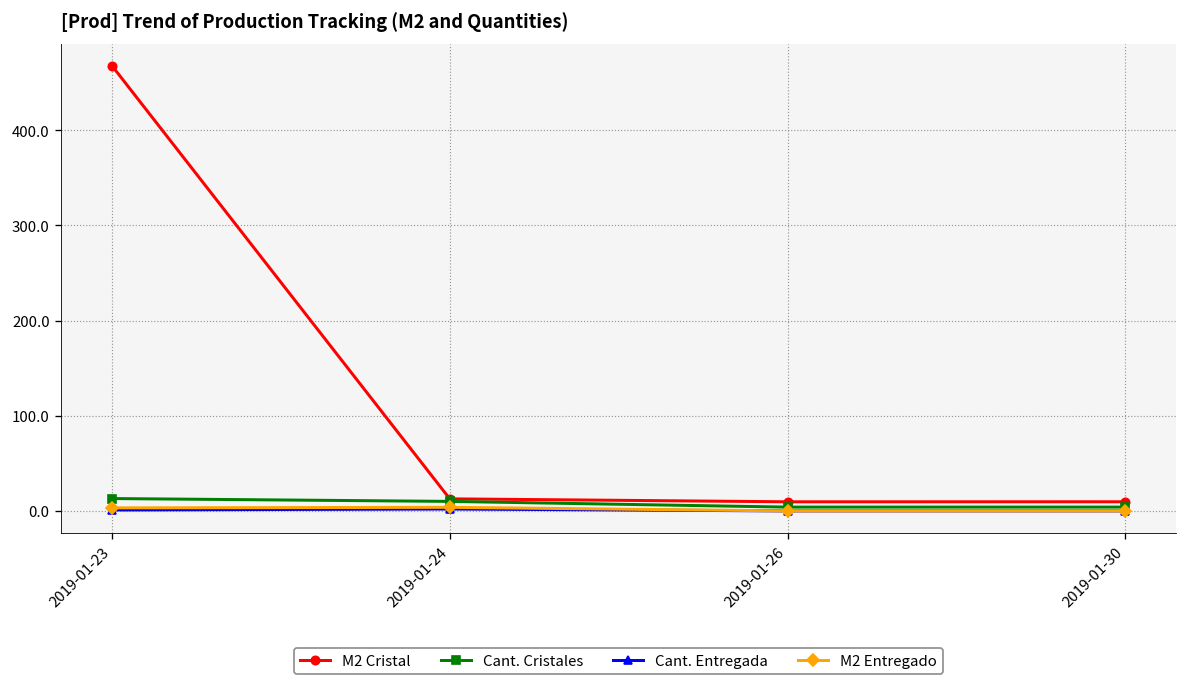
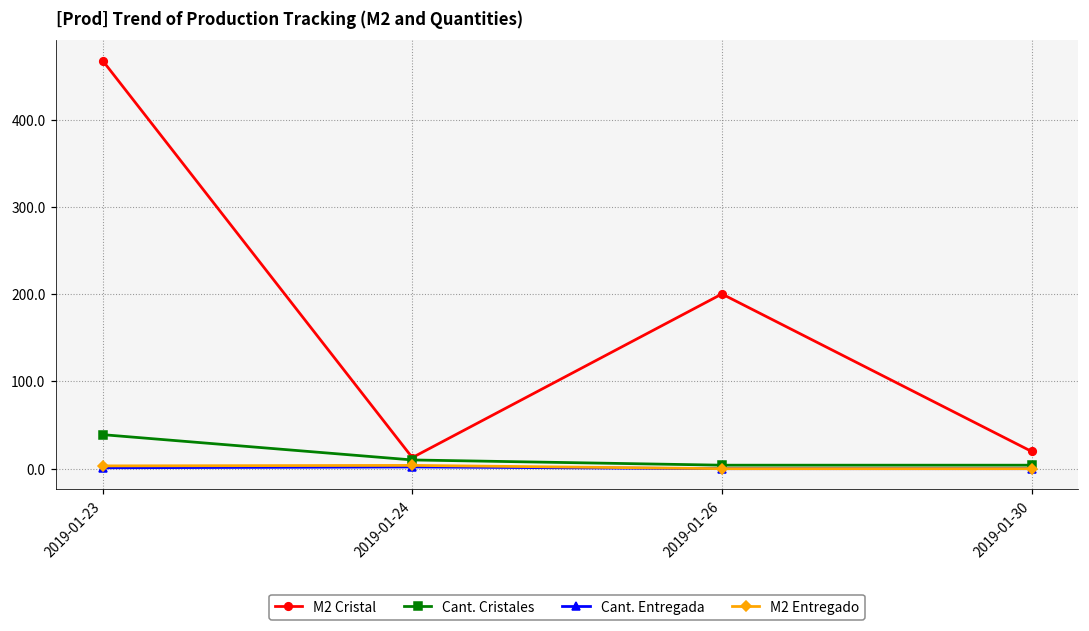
  {
    "M2 Cristal": {
      "2019-01-23": 470,
-     "2019-01-26": 10,
-     "2019-01-30": 10
+     "2019-01-26": 200,
+     "2019-01-30": 20
    },
    "Cant. Cristales": {
-     "2019-01-23": 10,
+     "2019-01-23": 40,
      "2019-01-26": 0,
      "2019-01-30": 0
    }
  }
